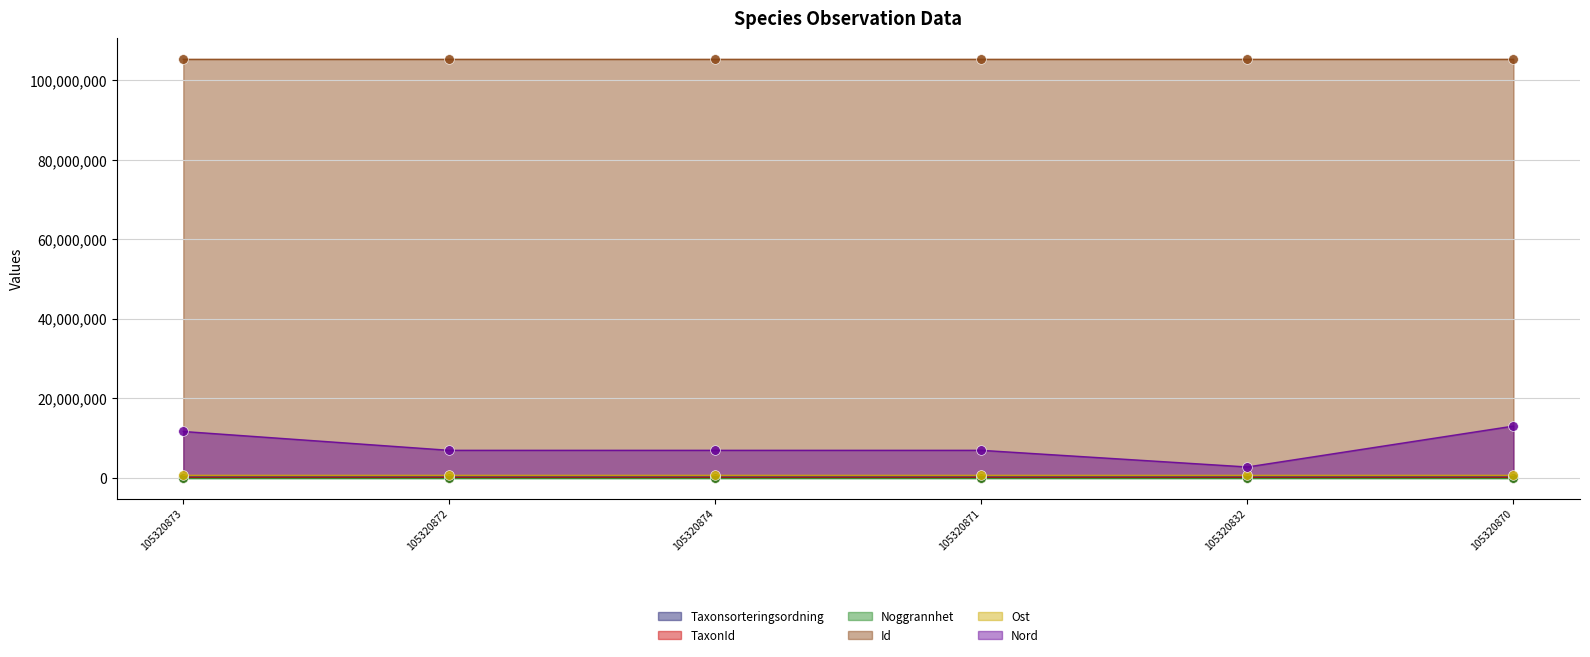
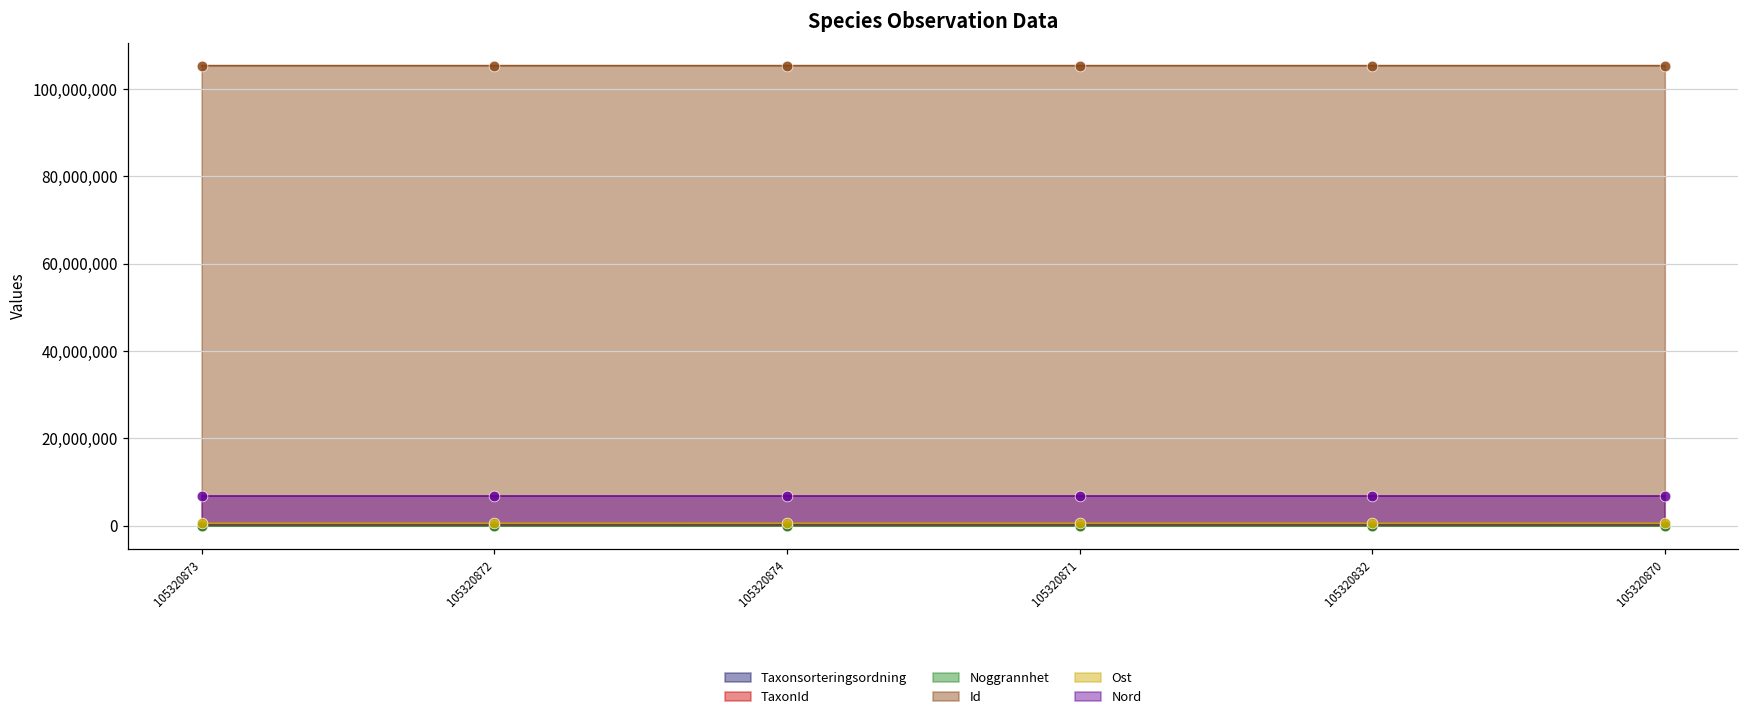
  {
    "Id": {
      "105320873": "105,000,000",
      "105320872": "105,000,000",
      "105320874": "105,000,000",
      "105320871": "105,000,000",
      "105320832": "105,000,000",
      "105320870": "105,000,000"
    },
    "Nord": {
-     "105320873": "12,000,000",
+     "105320873": "7,000,000",
      "105320872": "7,000,000",
      "105320874": "7,000,000",
      "105320871": "7,000,000",
-     "105320832": "3,000,000",
-     "105320870": "13,000,000"
+     "105320832": "7,000,000",
+     "105320870": "7,000,000"
    }
  }
